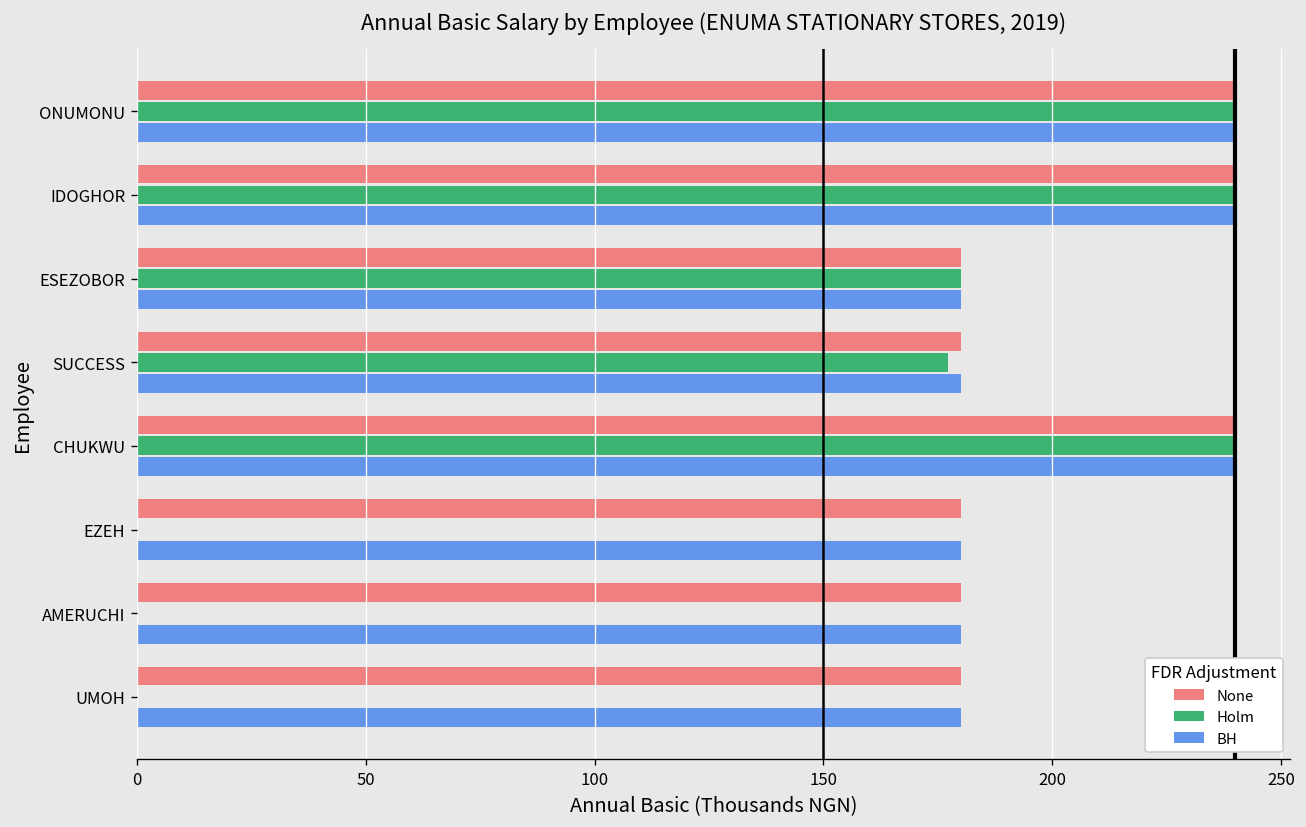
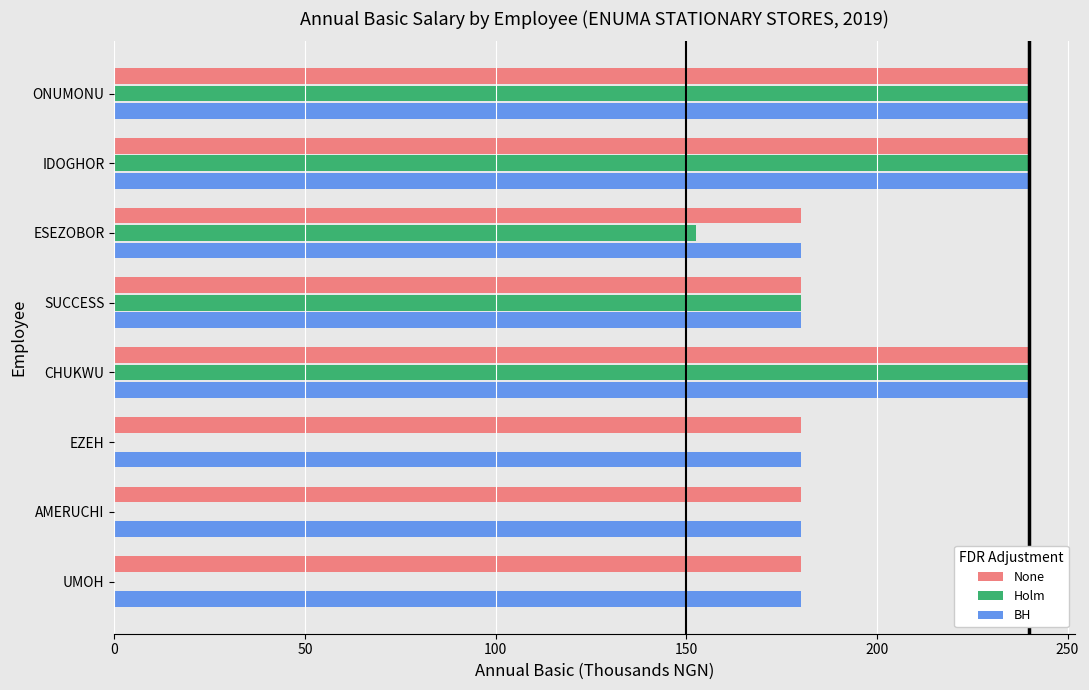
  {
    "None": {
      "ONUMONU": 240,
      "IDOGHOR": 240,
      "ESEZOBOR": 180,
      "SUCCESS": 180,
      "CHUKWU": 240,
      "EZEH": 180,
      "AMERUCHI": 180,
      "UMOH": 180
    },
    "Holm": {
      "ONUMONU": 240,
      "IDOGHOR": 240,
-     "ESEZOBOR": 180,
-     "SUCCESS": 177,
+     "ESEZOBOR": 152,
+     "SUCCESS": 180,
      "CHUKWU": 240,
      "EZEH": 0,
      "AMERUCHI": 0,
      "UMOH": 0
    },
    "BH": {
      "ONUMONU": 240,
      "IDOGHOR": 240,
      "ESEZOBOR": 180,
      "SUCCESS": 180,
      "CHUKWU": 240,
      "EZEH": 180,
      "AMERUCHI": 180,
      "UMOH": 180
    }
  }
